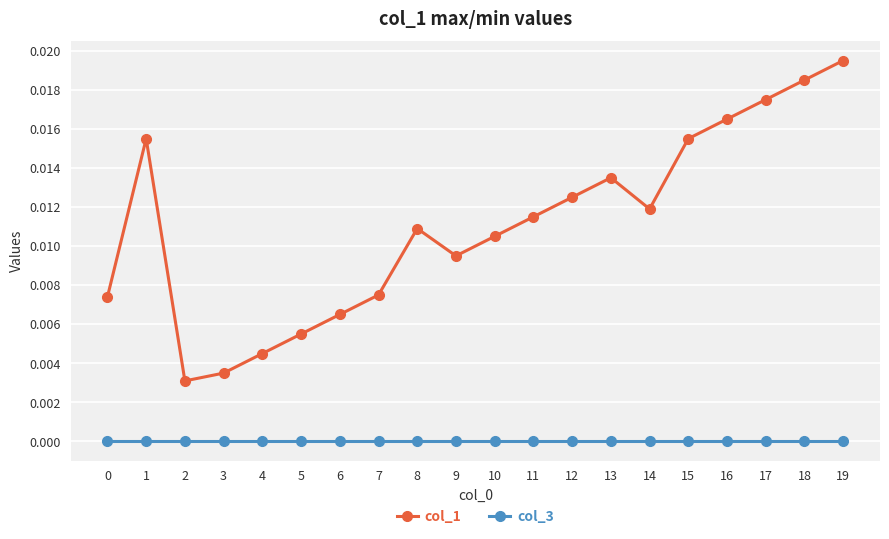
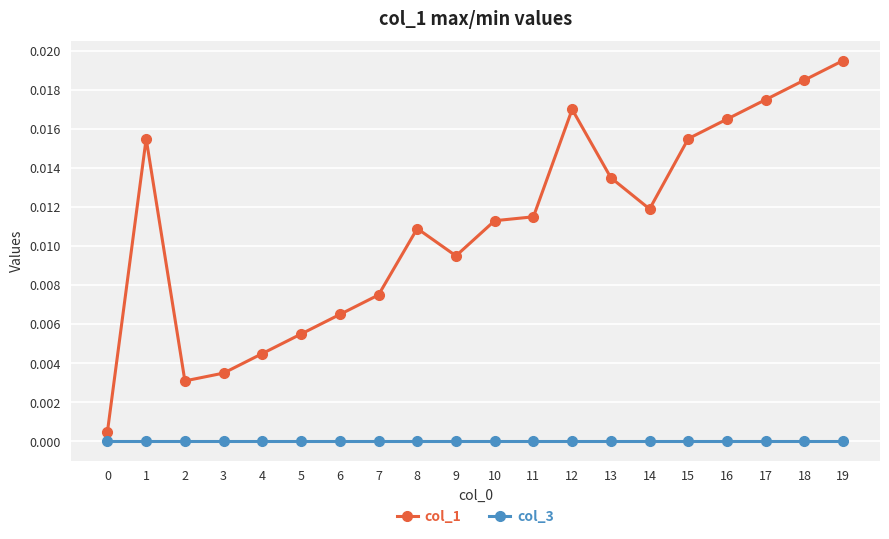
  {
    "col_1": {
-     "0": 0.0074,
+     "0": 0.0005,
      "1": 0.0155,
      "2": 0.0031,
      "3": 0.0035,
      "4": 0.0045,
      "5": 0.0055,
      "6": 0.0065,
      "7": 0.0075,
      "8": 0.0109,
      "9": 0.0095,
-     "10": 0.0105,
+     "10": 0.0113,
      "11": 0.0115,
-     "12": 0.0125,
+     "12": 0.0170,
      "13": 0.0135,
      "14": 0.0119,
      "15": 0.0155,
      "16": 0.0165,
      "17": 0.0175,
      "18": 0.0185,
      "19": 0.0195
    },
    "col_3": {
      "0": 0.0000,
      "1": 0.0000,
      "2": 0.0000,
      "3": 0.0000,
      "4": 0.0000,
      "5": 0.0000,
      "6": 0.0000,
      "7": 0.0000,
      "8": 0.0000,
      "9": 0.0000,
      "10": 0.0000,
      "11": 0.0000,
      "12": 0.0000,
      "13": 0.0000,
      "14": 0.0000,
      "15": 0.0000,
      "16": 0.0000,
      "17": 0.0000,
      "18": 0.0000,
      "19": 0.0000
    }
  }
